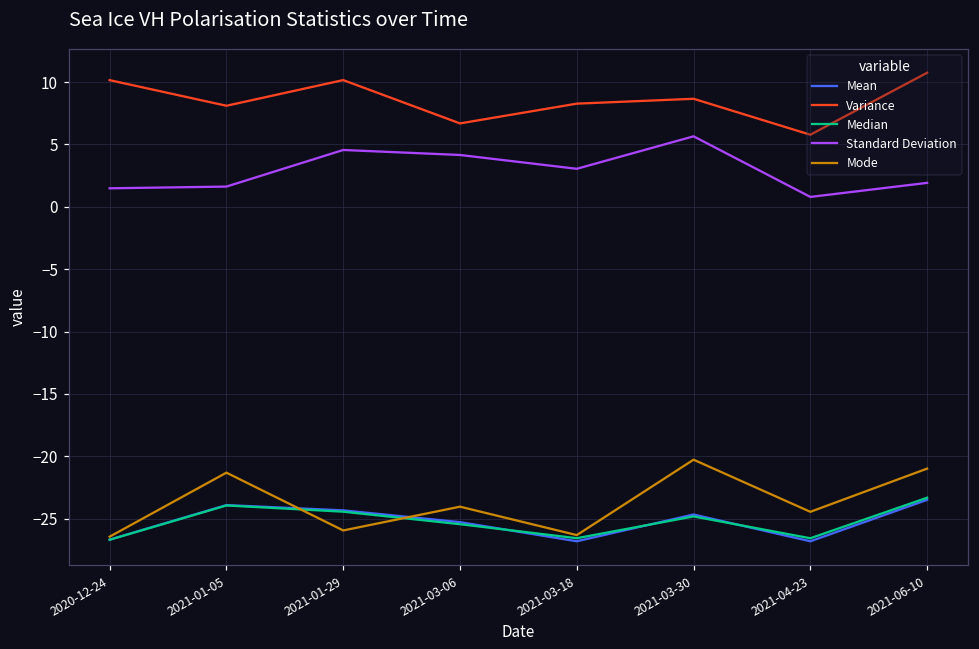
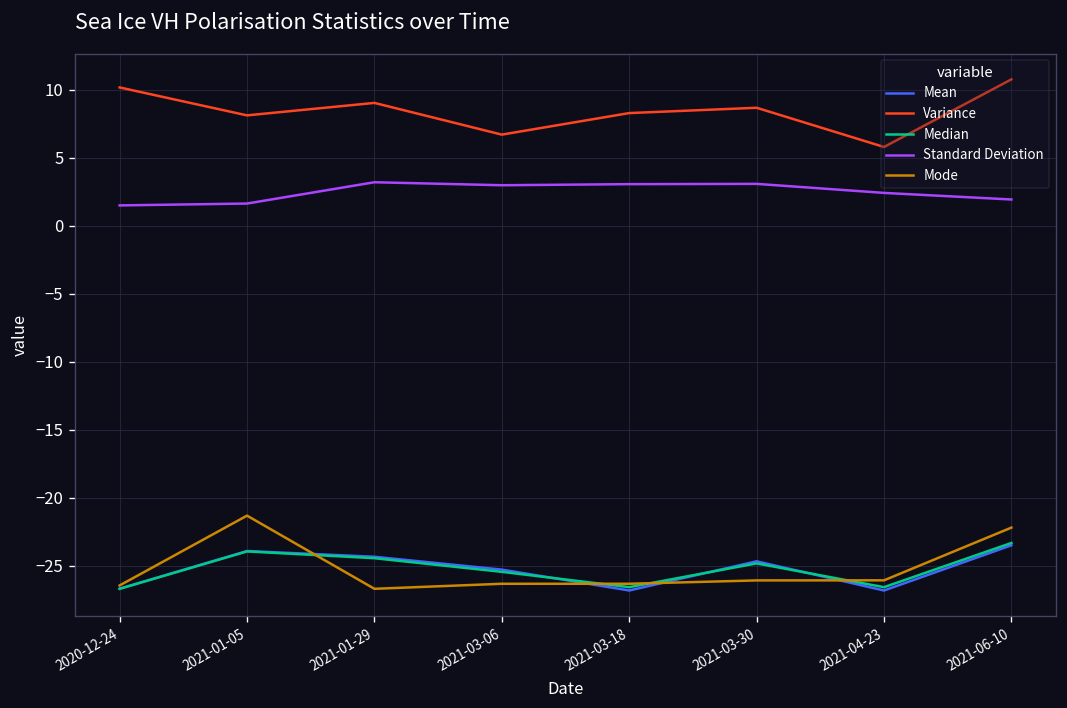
  {
    "Mean": {
      "2021-03-18": -26.8,
      "2021-04-23": -26.8
    },
    "Variance": {
      "2020-12-24": 10.2,
      "2021-01-05": 8.1,
-     "2021-01-29": 10.2,
+     "2021-01-29": 9.0,
      "2021-03-06": 6.7,
      "2021-03-18": 8.3,
      "2021-03-30": 8.7
    },
    "Median": {
      "2021-03-18": -26.6,
      "2021-04-23": -26.6
    },
    "Standard Deviation": {
      "2020-12-24": 1.5,
      "2021-01-05": 1.6,
-     "2021-01-29": 4.6,
-     "2021-03-06": 4.2,
+     "2021-01-29": 3.2,
+     "2021-03-06": 3.0,
      "2021-03-18": 3.0,
-     "2021-03-30": 5.7,
-     "2021-04-23": 0.8,
+     "2021-03-30": 3.1,
+     "2021-04-23": 2.4,
      "2021-06-10": 1.9
    },
    "Mode": {
      "2020-12-24": -26.4,
      "2021-01-05": -21.3,
-     "2021-01-29": -25.9,
-     "2021-03-06": -24.0,
+     "2021-01-29": -26.7,
+     "2021-03-06": -26.3,
      "2021-03-18": -26.3,
-     "2021-03-30": -20.3,
-     "2021-04-23": -24.4,
-     "2021-06-10": -21.0
+     "2021-03-30": -26.1,
+     "2021-04-23": -26.1,
+     "2021-06-10": -22.2
    }
  }
